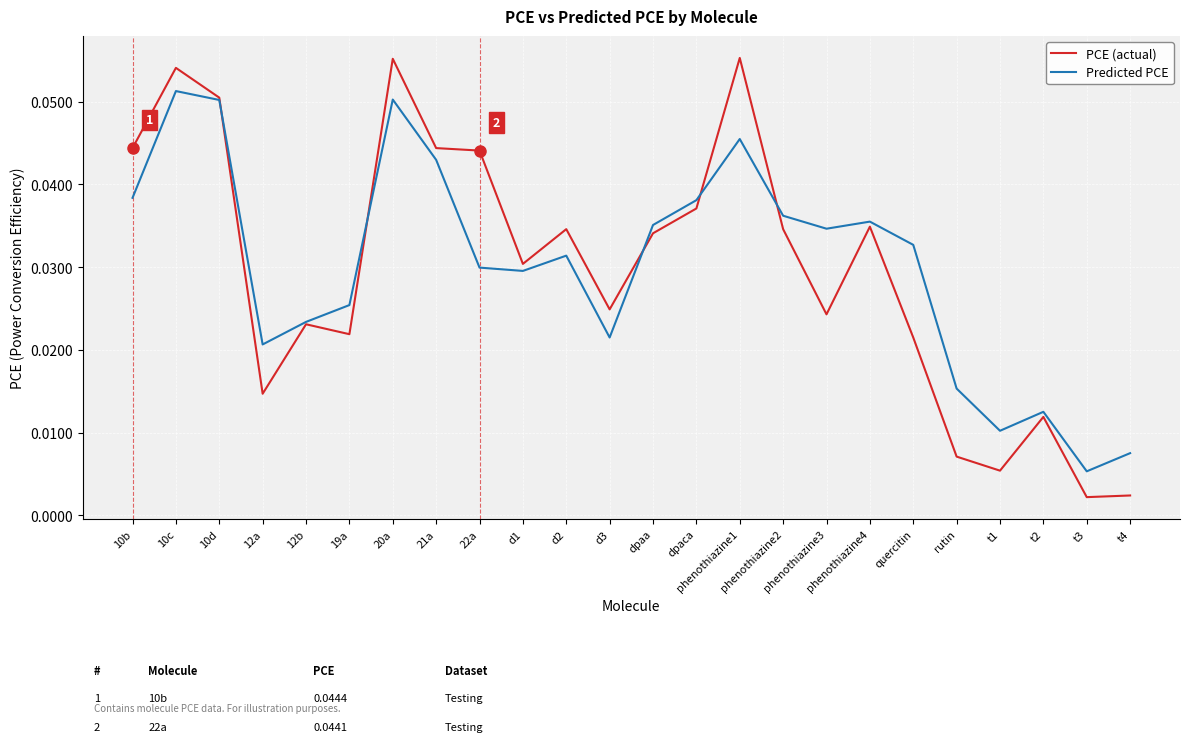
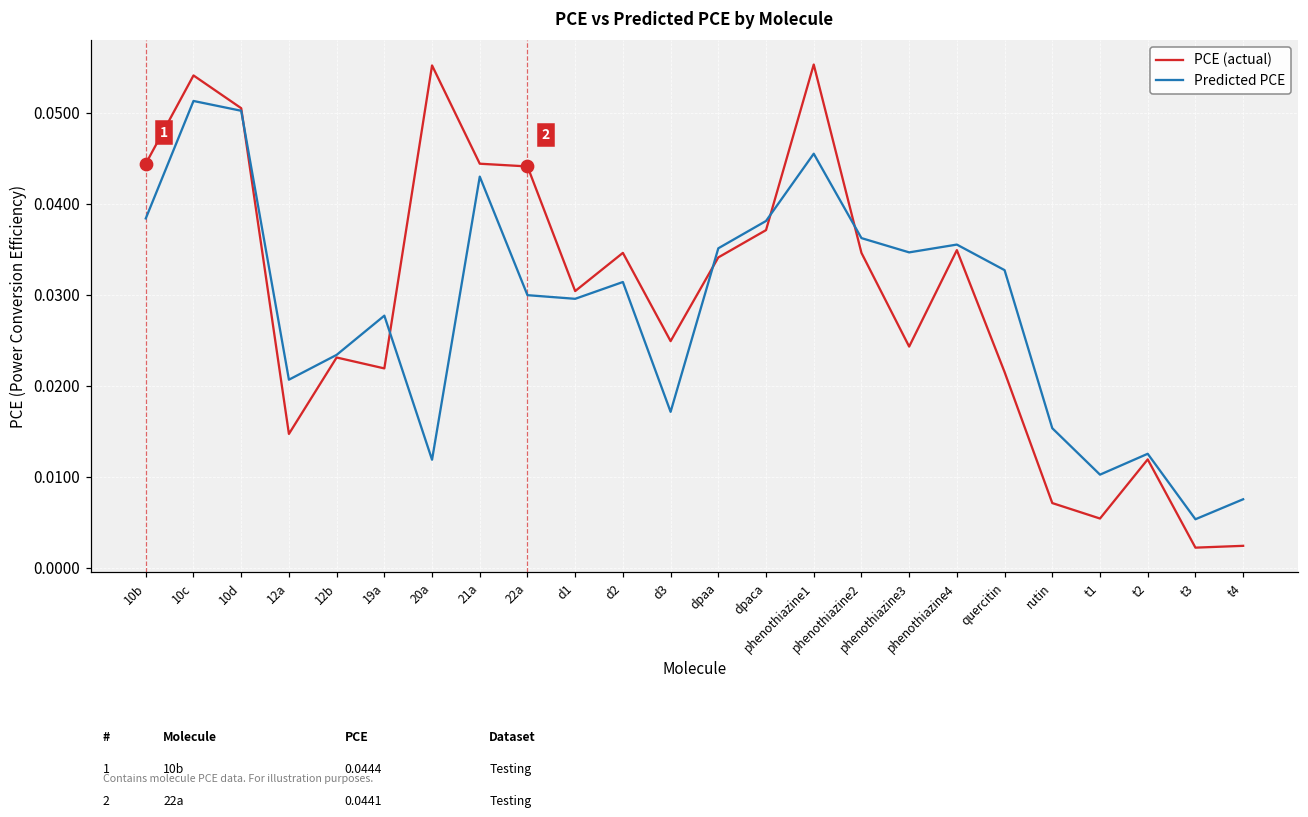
  {
    "Predicted PCE": {
      "10b": 0.038,
      "10c": 0.051,
      "12a": 0.021,
-     "19a": 0.025,
-     "20a": 0.050,
+     "19a": 0.028,
+     "20a": 0.012,
      "21a": 0.043,
      "22a": 0.030,
      "d1": 0.030,
      "d2": 0.031,
-     "d3": 0.021,
+     "d3": 0.017,
      "dpaa": 0.035,
      "dpaca": 0.038,
      "phenothiazine1": 0.045,
      "phenothiazine2": 0.036,
      "phenothiazine3": 0.035,
      "phenothiazine4": 0.036,
      "quercitin": 0.033,
      "rutin": 0.015,
      "t1": 0.010,
      "t2": 0.013,
      "t3": 0.005,
      "t4": 0.008
    }
  }
